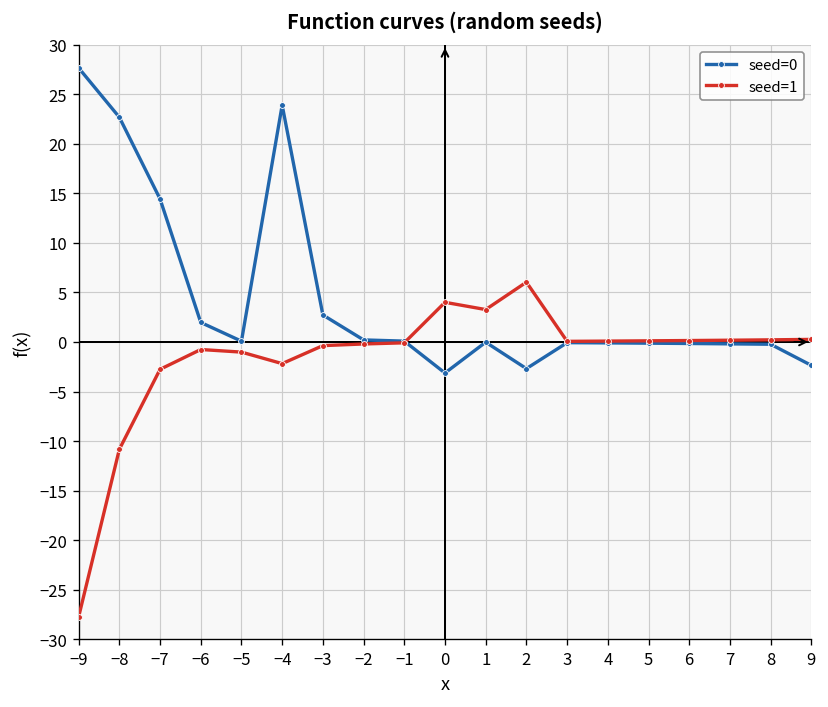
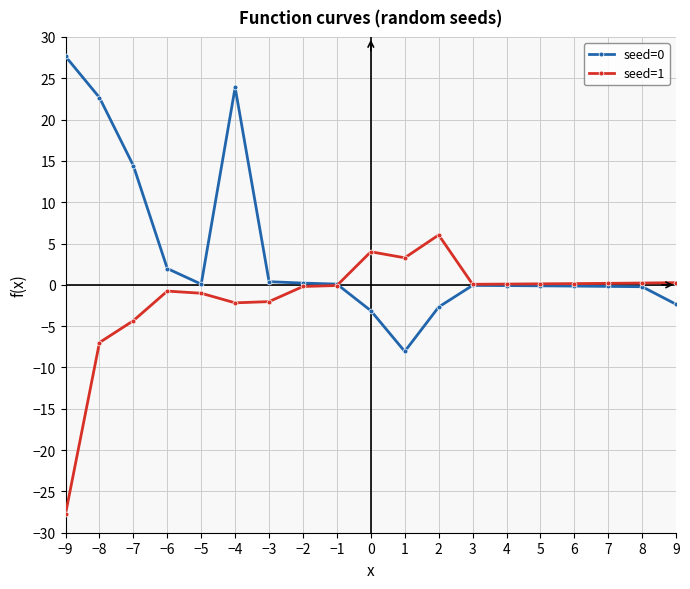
  {
    "seed=0": {
      "−9": 28,
      "−8": 23,
      "−7": 14,
      "−6": 2,
      "−5": 0,
      "−4": 24,
-     "−3": 3,
+     "−3": 0,
      "−2": 0,
      "0": -3,
-     "1": 0,
+     "1": -8,
      "2": -3,
      "7": 0,
      "8": 0,
      "9": -2
    },
    "seed=1": {
      "−9": -28,
-     "−8": -11,
-     "−7": -3,
+     "−8": -7,
+     "−7": -4,
      "−6": -1,
      "−5": -1,
      "−4": -2,
-     "−3": 0,
+     "−3": -2,
      "−2": 0,
      "0": 4,
      "1": 3,
      "2": 6,
      "7": 0,
      "8": 0,
      "9": 0
    }
  }
